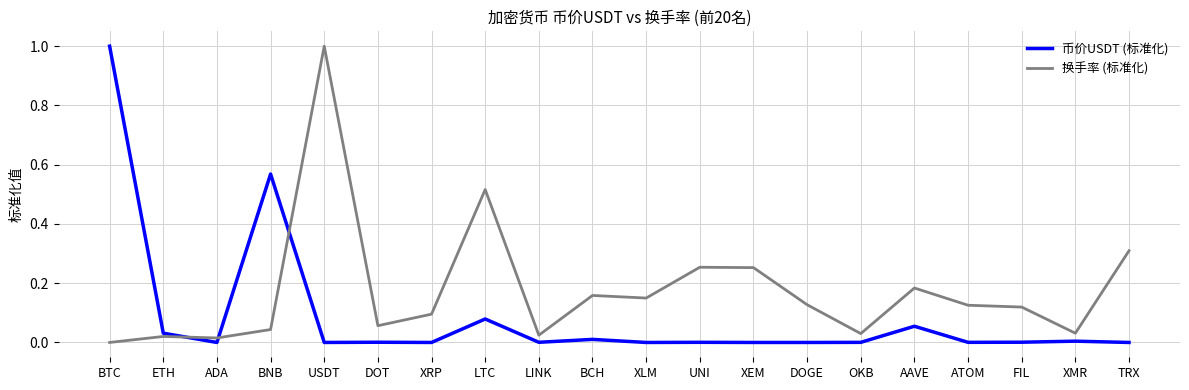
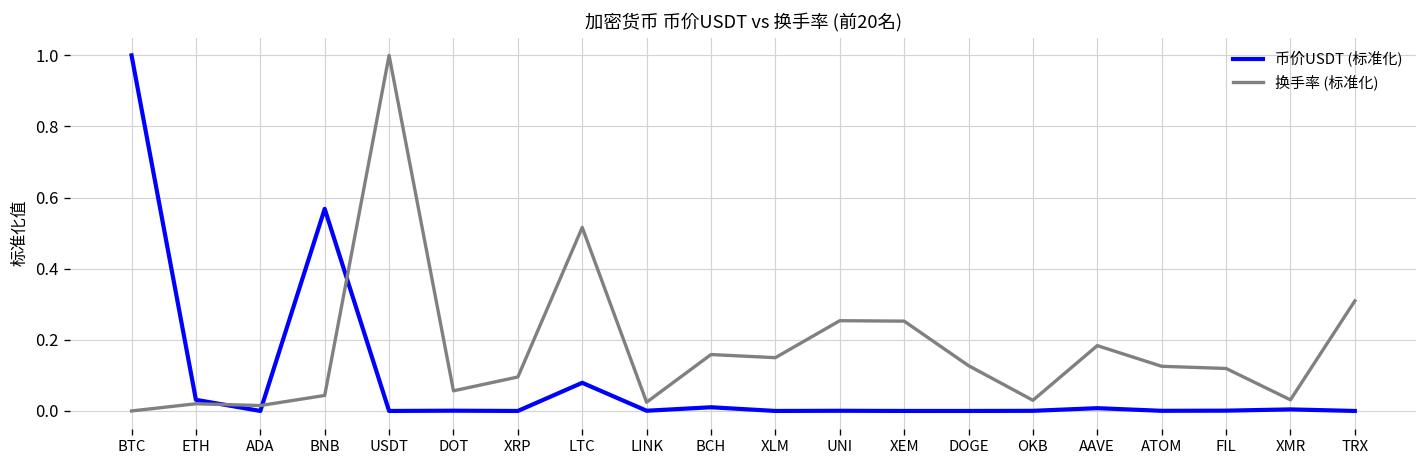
  {
    "币价USDT (标准化)": {
      "BTC": 1.00,
      "ETH": 0.03,
      "ADA": 0.00,
      "BNB": 0.57,
      "USDT": 0.00,
      "DOT": 0.00,
      "XRP": 0.00,
      "LTC": 0.08,
      "LINK": 0.00,
      "BCH": 0.01,
      "XLM": 0.00,
      "UNI": 0.00,
      "XEM": 0.00,
      "DOGE": 0.00,
      "OKB": 0.00,
-     "AAVE": 0.05,
+     "AAVE": 0.01,
      "ATOM": 0.00,
      "FIL": 0.00,
      "XMR": 0.00,
      "TRX": 0.00
    },
    "换手率 (标准化)": {
      "BTC": 0.00,
      "ETH": 0.02,
      "ADA": 0.02,
      "BNB": 0.04,
      "USDT": 1.00,
      "DOT": 0.06,
      "XRP": 0.10,
      "LTC": 0.52,
      "LINK": 0.02,
      "BCH": 0.16,
      "XLM": 0.15,
      "UNI": 0.25,
      "XEM": 0.25,
      "DOGE": 0.13,
      "OKB": 0.03,
      "AAVE": 0.18,
      "ATOM": 0.13,
      "FIL": 0.12,
      "XMR": 0.03,
      "TRX": 0.31
    }
  }
